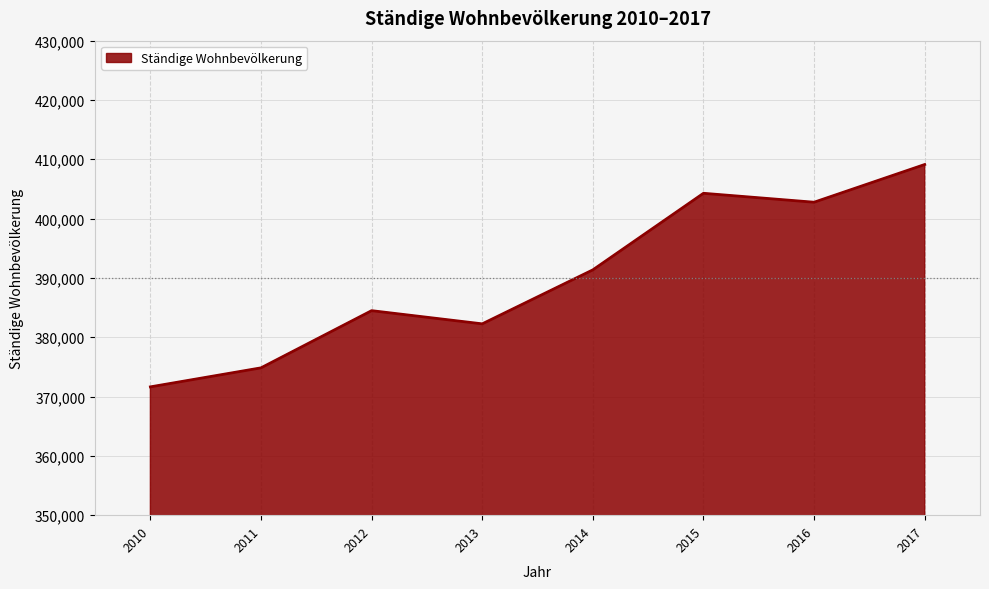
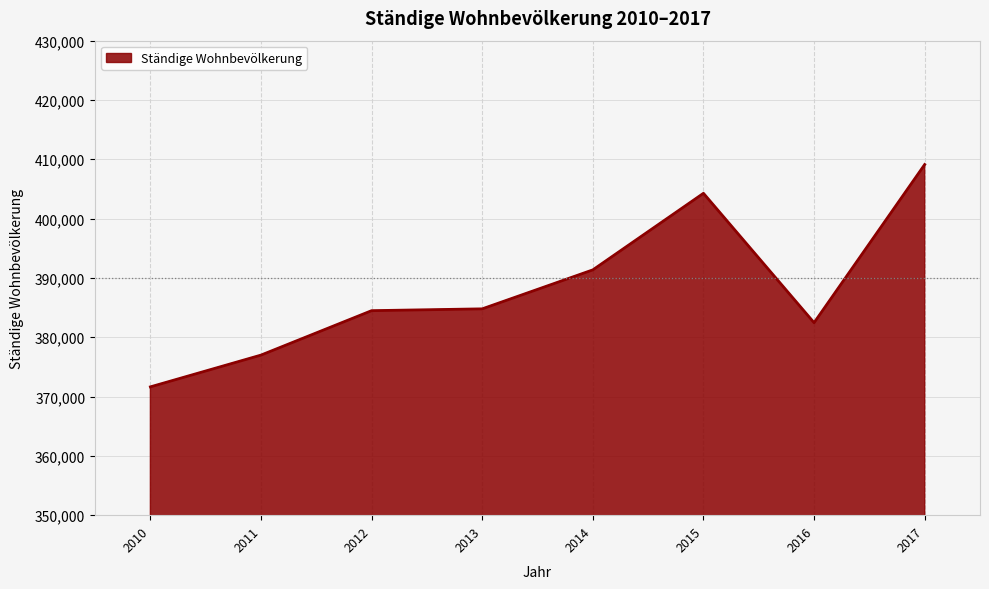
  {
    "2010": "372,000",
-   "2011": "375,000",
+   "2011": "377,000",
    "2012": "384,000",
-   "2013": "382,000",
+   "2013": "385,000",
    "2014": "391,000",
    "2015": "404,000",
-   "2016": "403,000",
+   "2016": "382,000",
    "2017": "409,000"
  }
